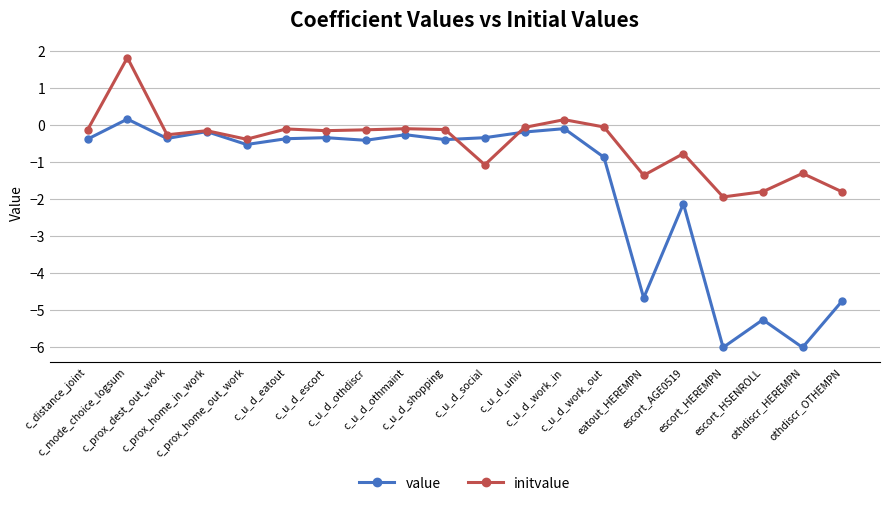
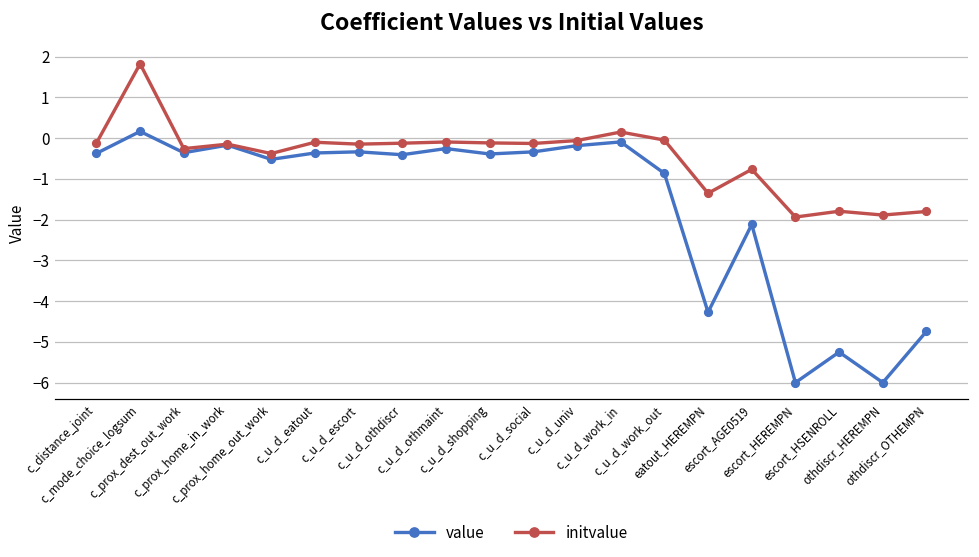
  {
    "value": {
      "c_distance_joint": -0.4,
      "c_mode_choice_logsum": 0.2,
      "c_prox_dest_out_work": -0.4,
      "c_prox_home_out_work": -0.5,
      "c_u_d_eatout": -0.4,
      "c_u_d_escort": -0.3,
      "c_u_d_othdiscr": -0.4,
      "c_u_d_othmaint": -0.3,
      "c_u_d_shopping": -0.4,
      "c_u_d_social": -0.3,
      "c_u_d_univ": -0.2,
      "c_u_d_work_in": -0.1,
      "c_u_d_work_out": -0.9,
-     "eatout_HEREMPN": -4.7,
+     "eatout_HEREMPN": -4.3,
      "escort_AGE0519": -2.1,
      "escort_HEREMPN": -6.0,
      "escort_HSENROLL": -5.3,
      "othdiscr_HEREMPN": -6.0,
      "othdiscr_OTHEMPN": -4.7
    },
    "initvalue": {
      "c_distance_joint": -0.1,
      "c_mode_choice_logsum": 1.8,
      "c_prox_dest_out_work": -0.3,
      "c_prox_home_out_work": -0.4,
      "c_u_d_eatout": -0.1,
      "c_u_d_escort": -0.1,
      "c_u_d_othdiscr": -0.1,
      "c_u_d_othmaint": -0.1,
      "c_u_d_shopping": -0.1,
-     "c_u_d_social": -1.1,
+     "c_u_d_social": -0.1,
      "c_u_d_univ": -0.1,
      "c_u_d_work_in": 0.1,
      "c_u_d_work_out": 0.0,
      "eatout_HEREMPN": -1.4,
      "escort_AGE0519": -0.8,
      "escort_HEREMPN": -1.9,
      "escort_HSENROLL": -1.8,
-     "othdiscr_HEREMPN": -1.3,
+     "othdiscr_HEREMPN": -1.9,
      "othdiscr_OTHEMPN": -1.8
    }
  }
